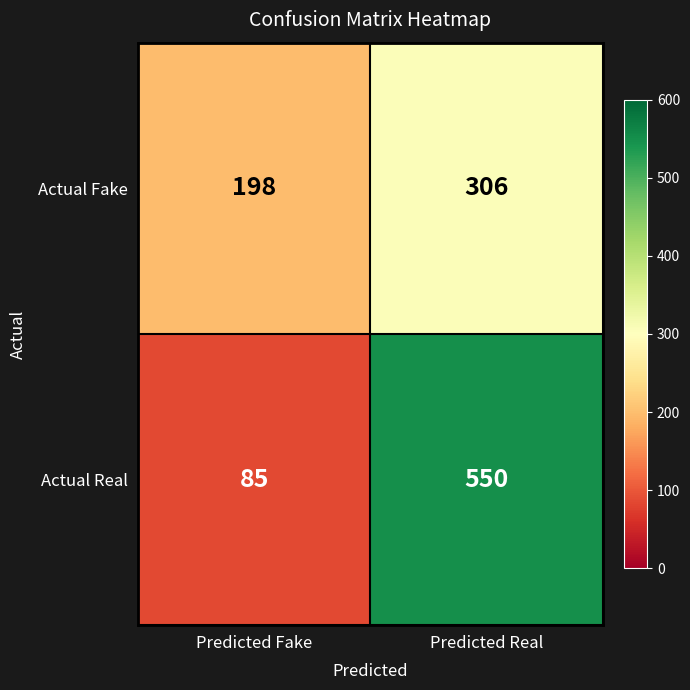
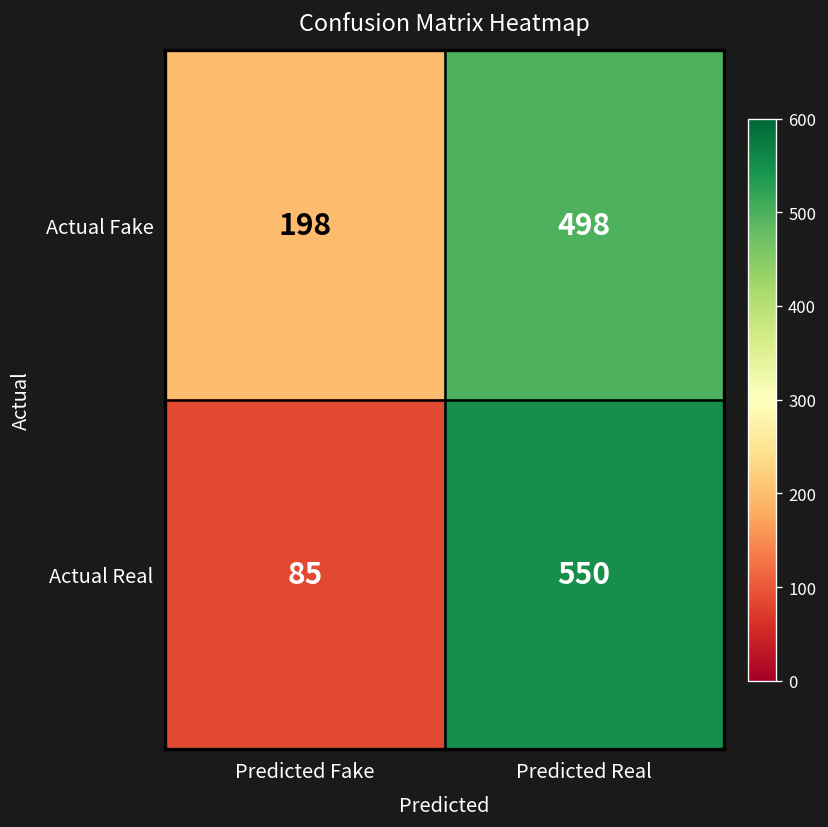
  {
    "Actual Fake": {
      "Predicted Fake": 198,
-     "Predicted Real": 306
+     "Predicted Real": 498
    },
    "Actual Real": {
      "Predicted Fake": 85,
      "Predicted Real": 550
    }
  }
